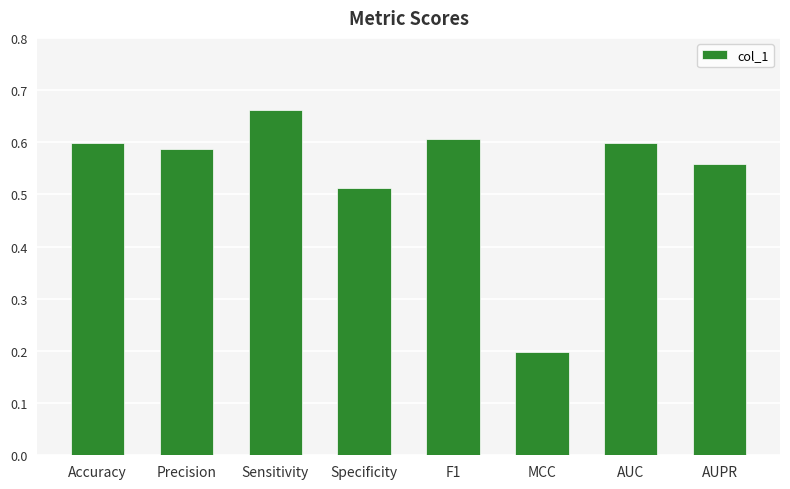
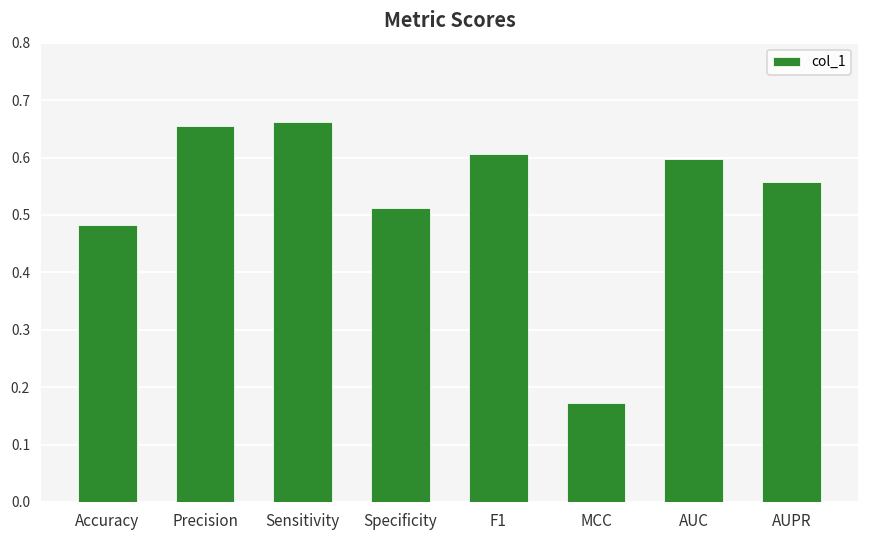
  {
-   "Accuracy": 0.60,
-   "Precision": 0.59,
+   "Accuracy": 0.48,
+   "Precision": 0.66,
    "Sensitivity": 0.66,
    "Specificity": 0.51,
    "F1": 0.61,
-   "MCC": 0.20,
+   "MCC": 0.17,
    "AUC": 0.60,
    "AUPR": 0.56
  }
